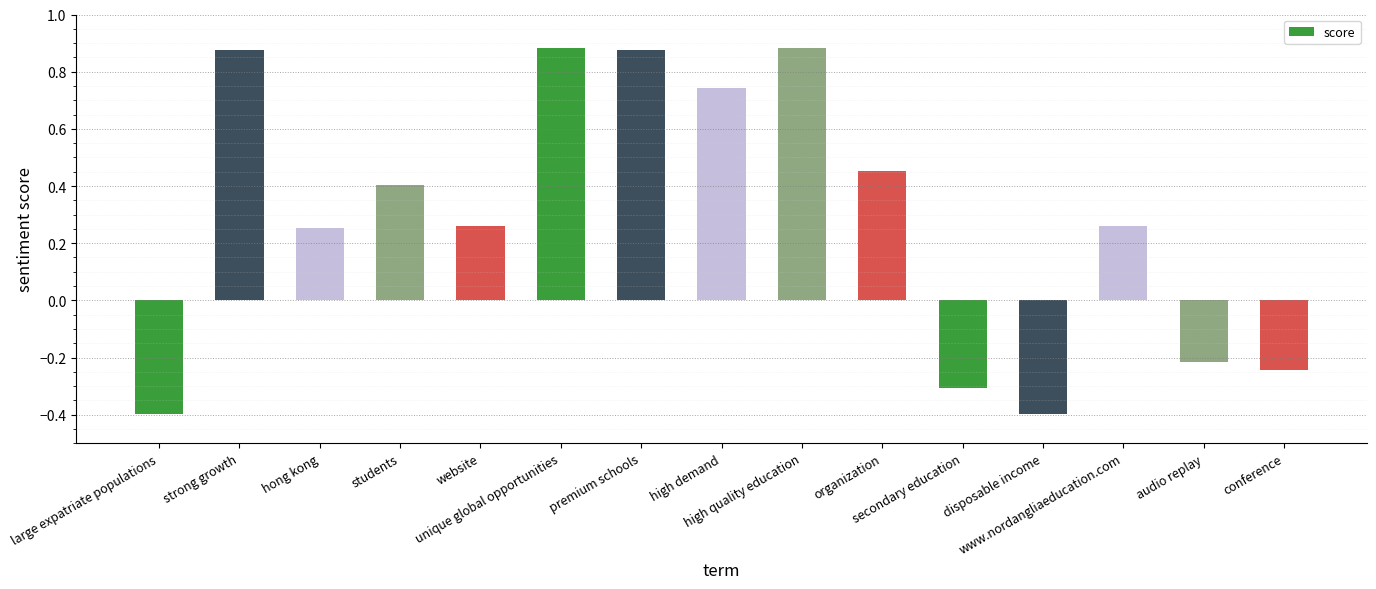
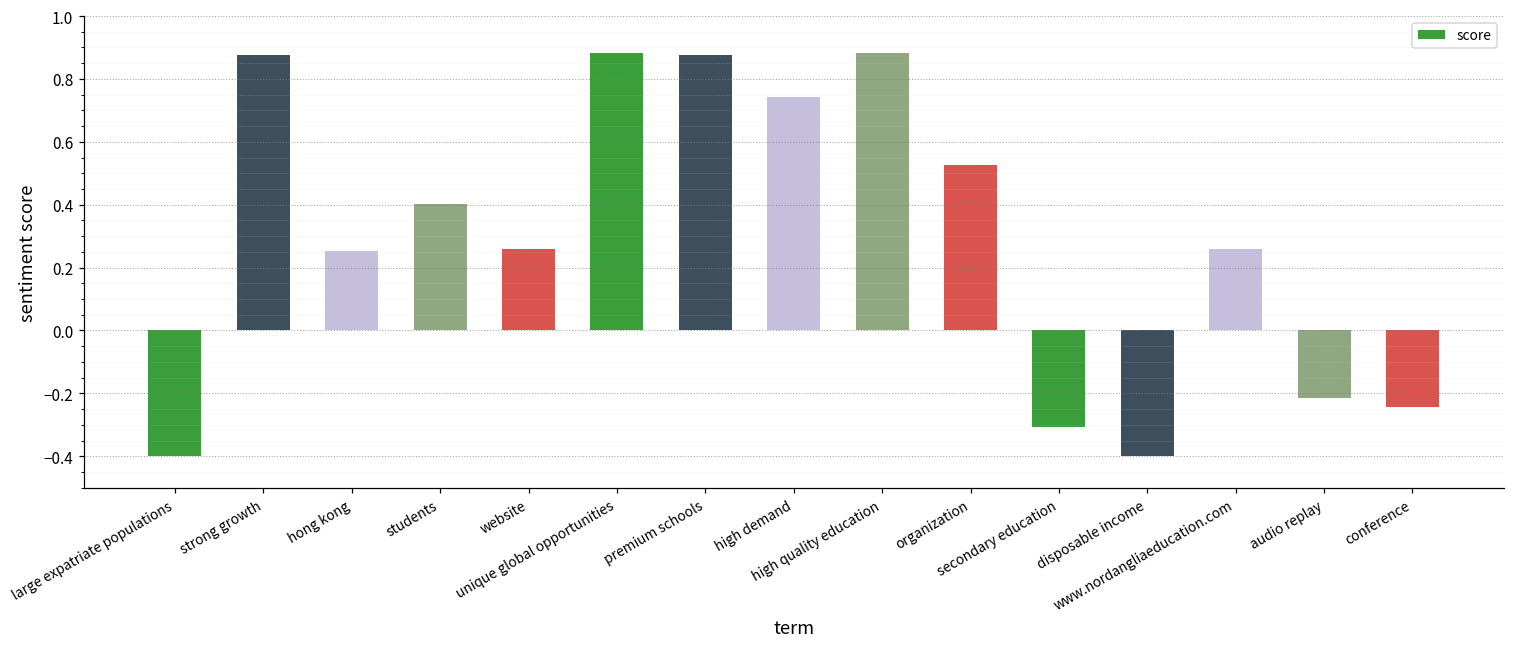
  {
    "large expatriate populations": -0.40,
    "strong growth": 0.87,
    "hong kong": 0.25,
    "students": 0.40,
    "website": 0.26,
    "unique global opportunities": 0.88,
    "premium schools": 0.87,
    "high demand": 0.74,
    "high quality education": 0.88,
-   "organization": 0.45,
+   "organization": 0.53,
    "secondary education": -0.31,
    "disposable income": -0.40,
    "www.nordangliaeducation.com": 0.26,
    "audio replay": -0.21,
    "conference": -0.24
  }
